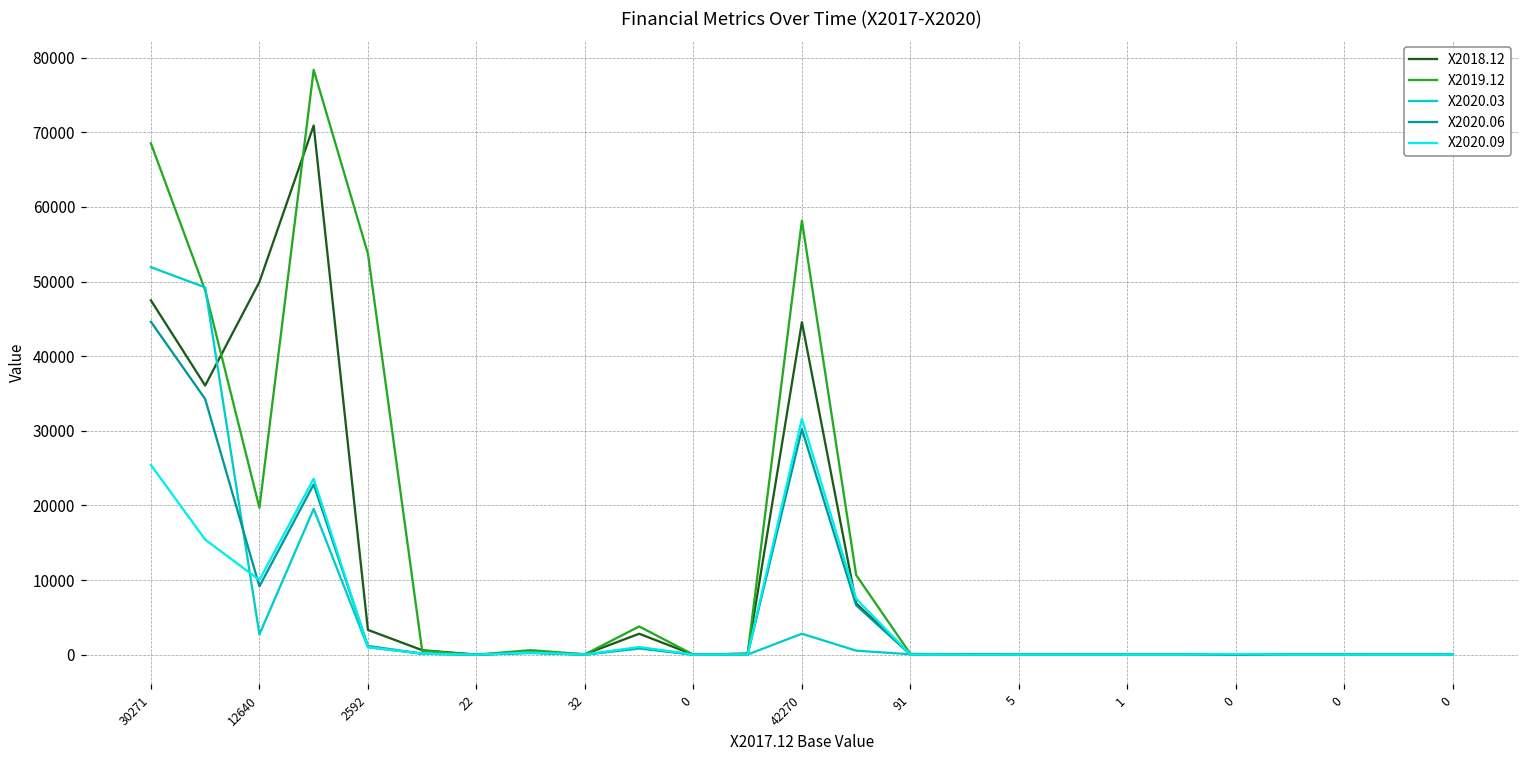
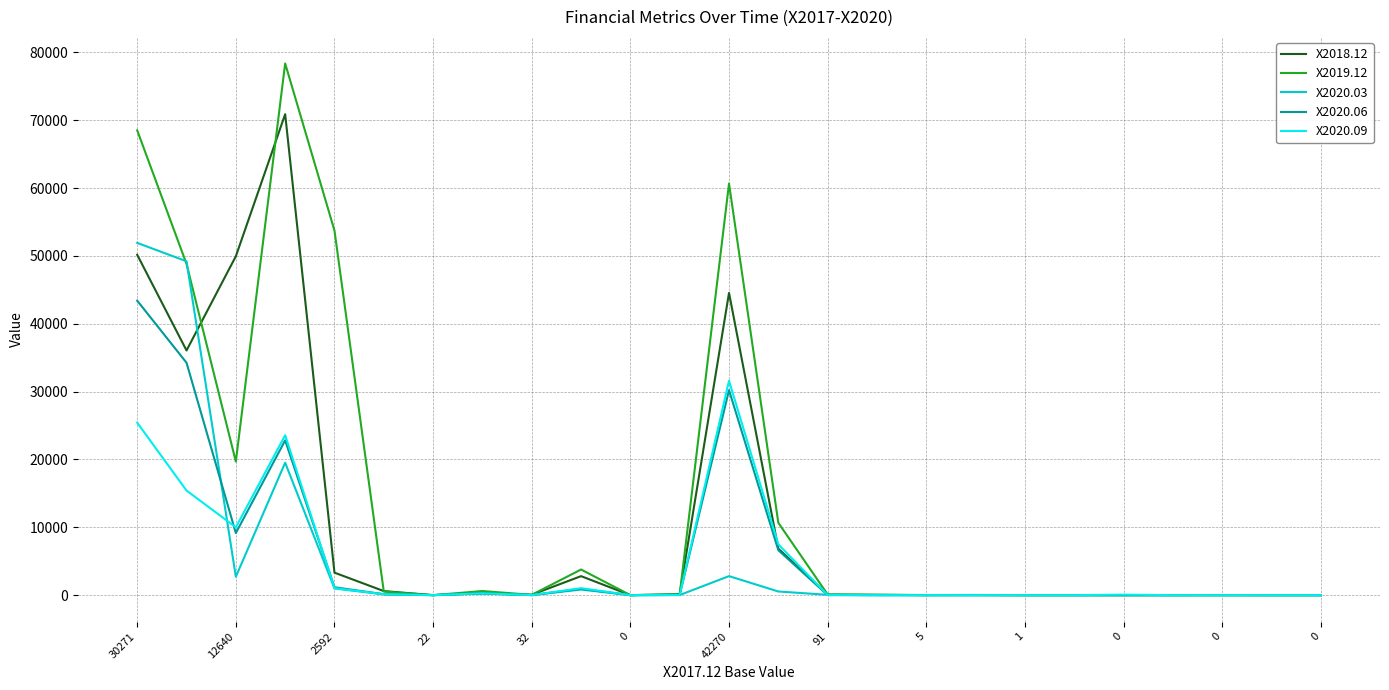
  {
    "X2018.12": {
-     "30271": 47000,
+     "30271": 50000,
      "12640": 50000,
      "2592": 3000,
      "42270": 45000
    },
    "X2019.12": {
      "30271": 69000,
      "12640": 20000,
      "2592": 54000,
-     "42270": 58000
+     "42270": 61000
    },
    "X2020.06": {
-     "30271": 45000,
+     "30271": 43000,
      "12640": 9000,
      "42270": 30000
    }
  }
